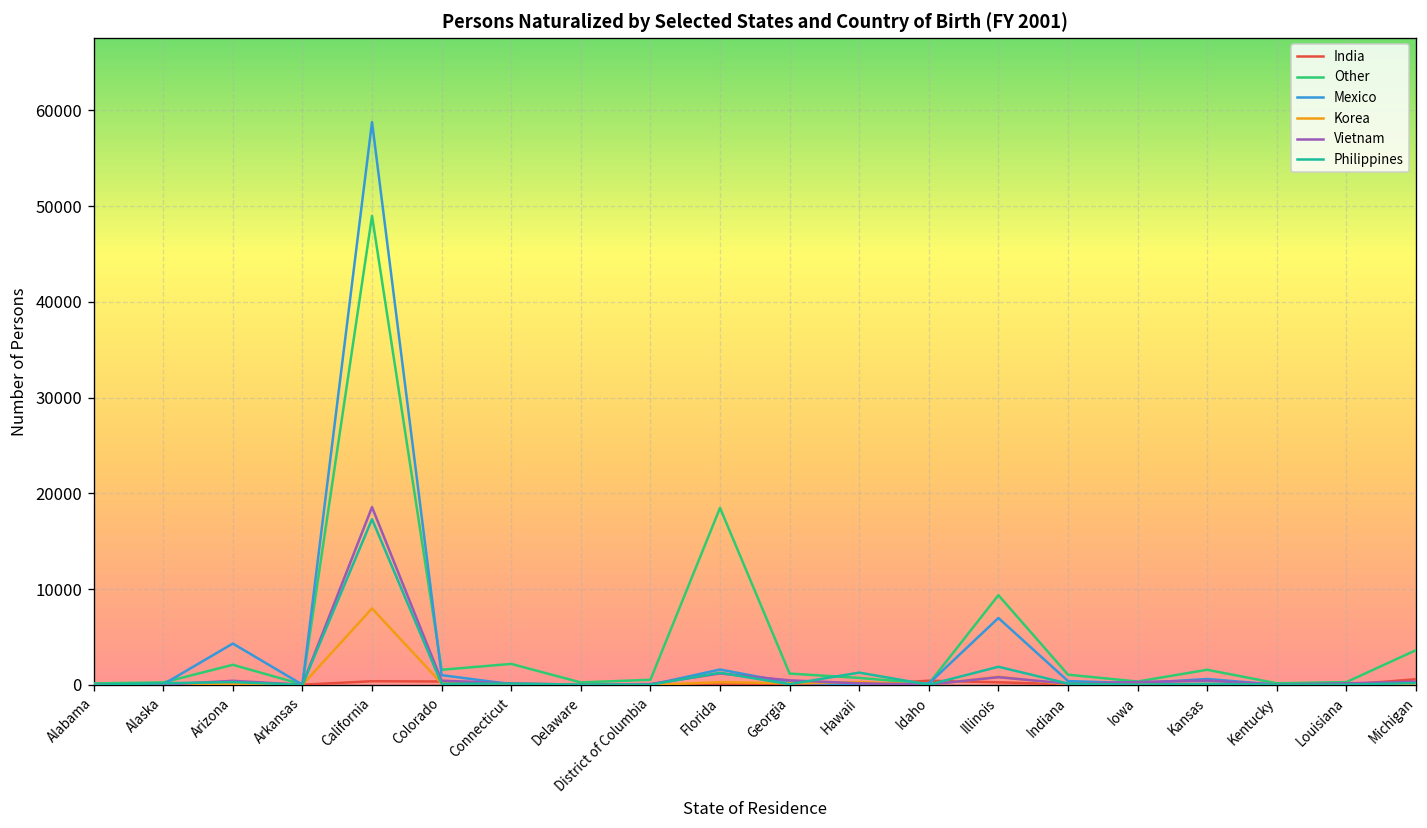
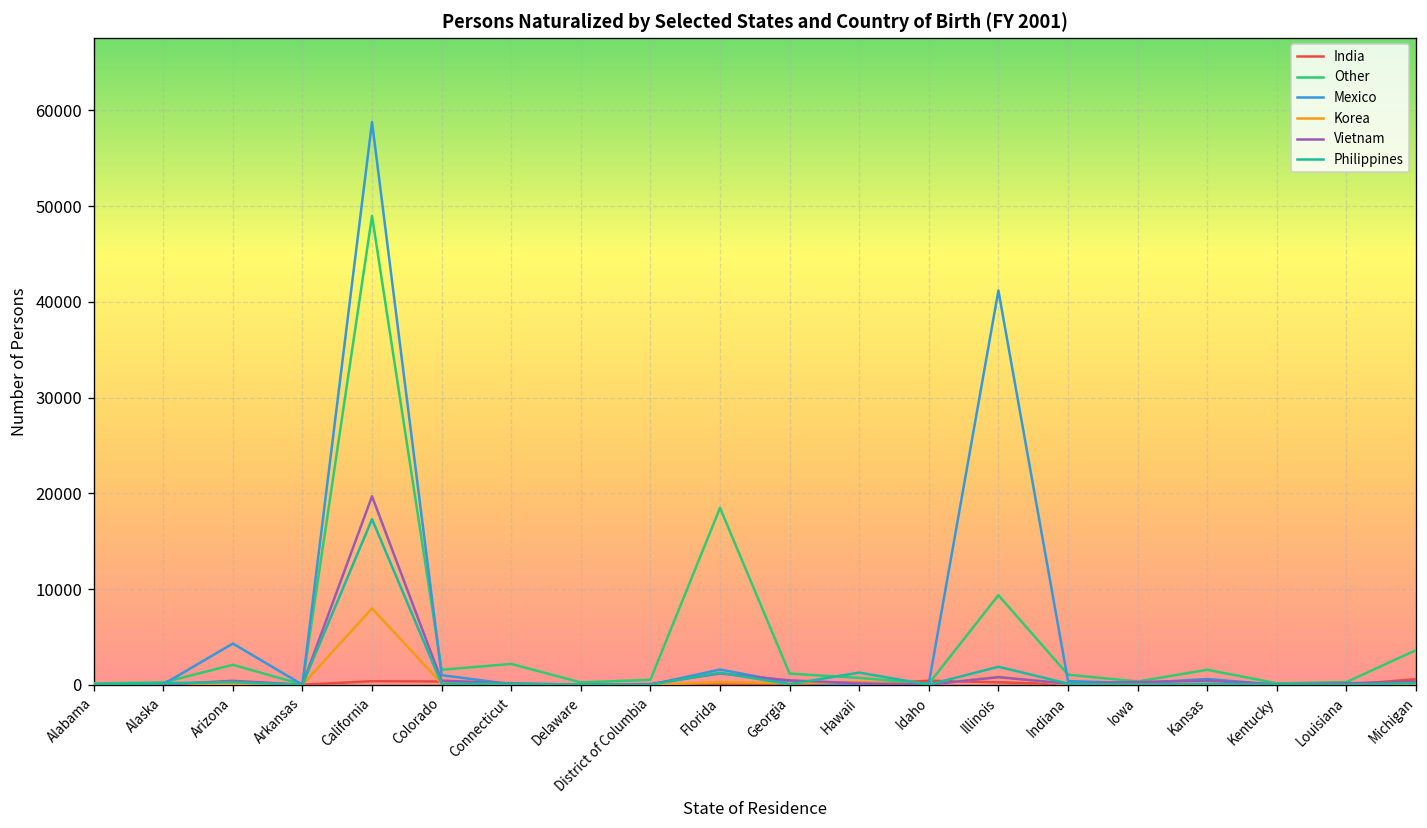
  {
    "India": {
      "California": 0,
      "Illinois": 0
    },
    "Mexico": {
      "Arizona": 4000,
      "California": 59000,
      "Colorado": 1000,
      "Florida": 2000,
-     "Illinois": 7000
+     "Illinois": 41000
    },
    "Korea": {
      "California": 8000
    },
    "Vietnam": {
-     "California": 19000
+     "California": 20000
    }
  }
